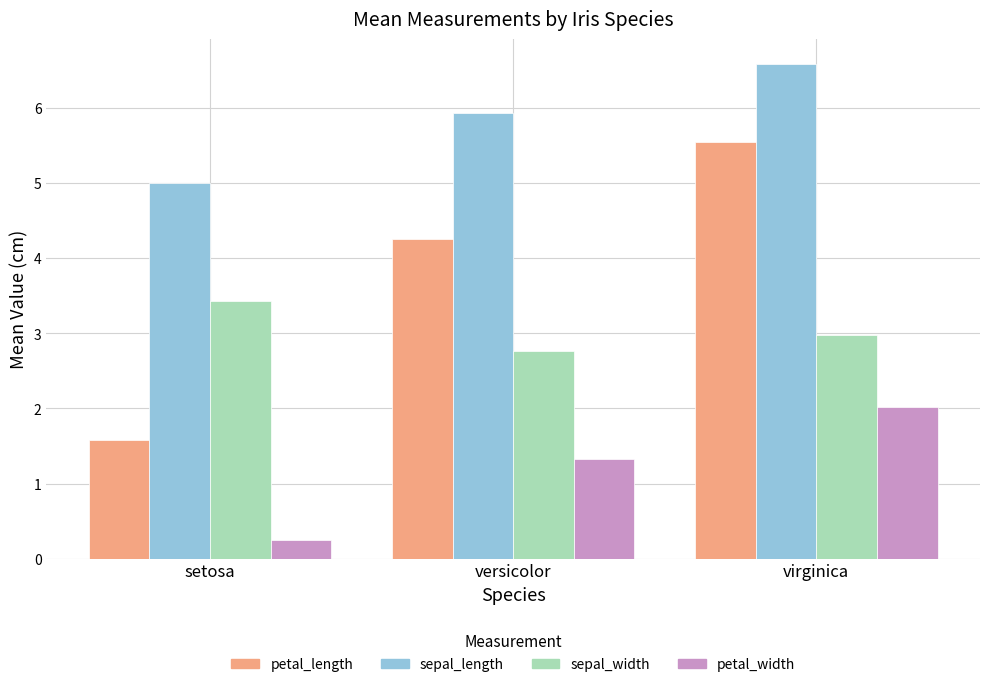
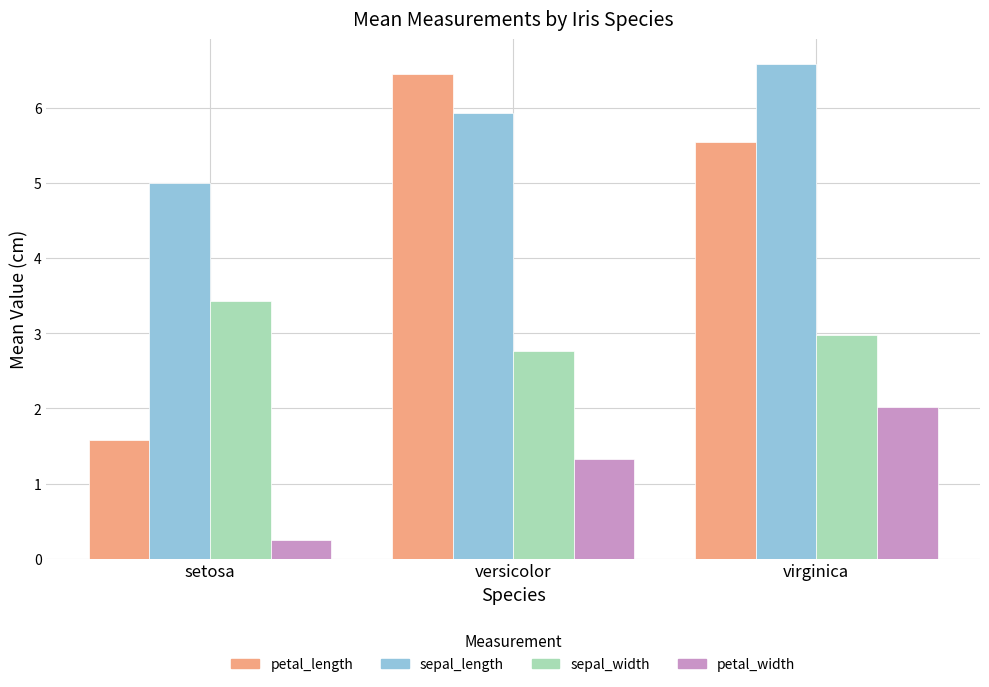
  {
    "petal_length": {
      "setosa": 1.6,
-     "versicolor": 4.3,
+     "versicolor": 6.5,
      "virginica": 5.6
    },
    "petal_width": {
      "setosa": 0.2,
      "versicolor": 1.3,
      "virginica": 2.0
    }
  }
